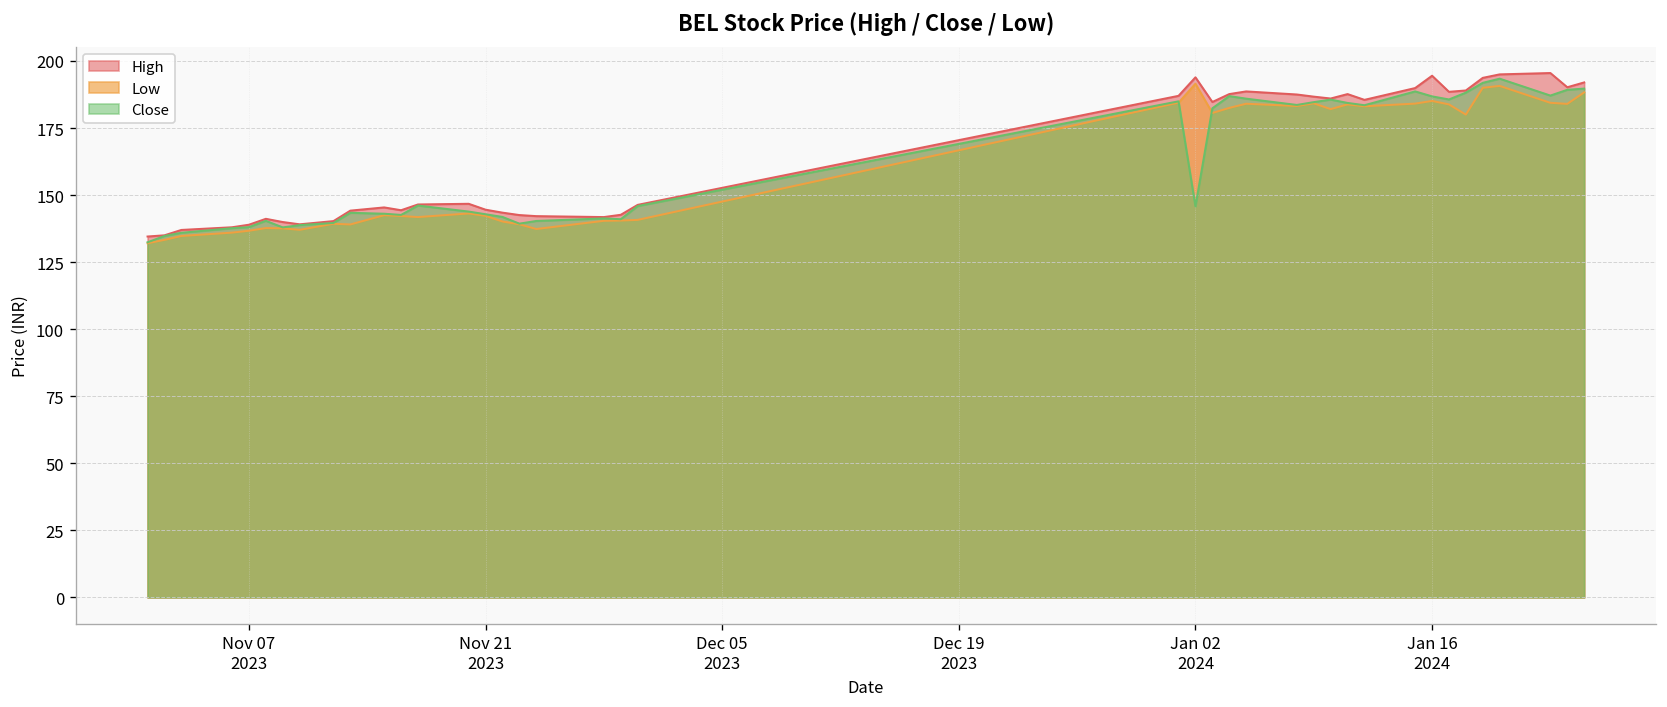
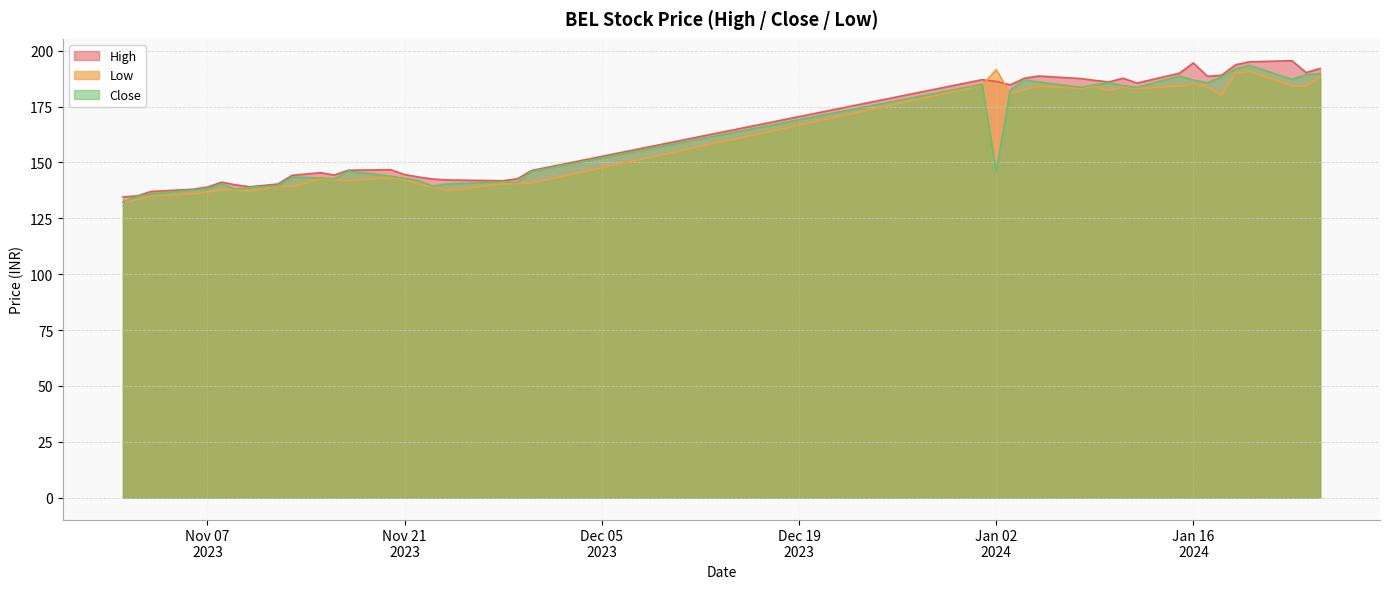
  {
    "High": {
      "Nov 21 2023": 145,
-     "Jan 02 2024": 194,
+     "Jan 02 2024": 186,
      "Jan 16 2024": 194
    },
    "Low": {
      "Nov 07 2023": 137,
      "Jan 02 2024": 192,
      "Jan 16 2024": 185
    },
    "Close": {
      "Jan 02 2024": 146,
      "Jan 16 2024": 187
    }
  }
